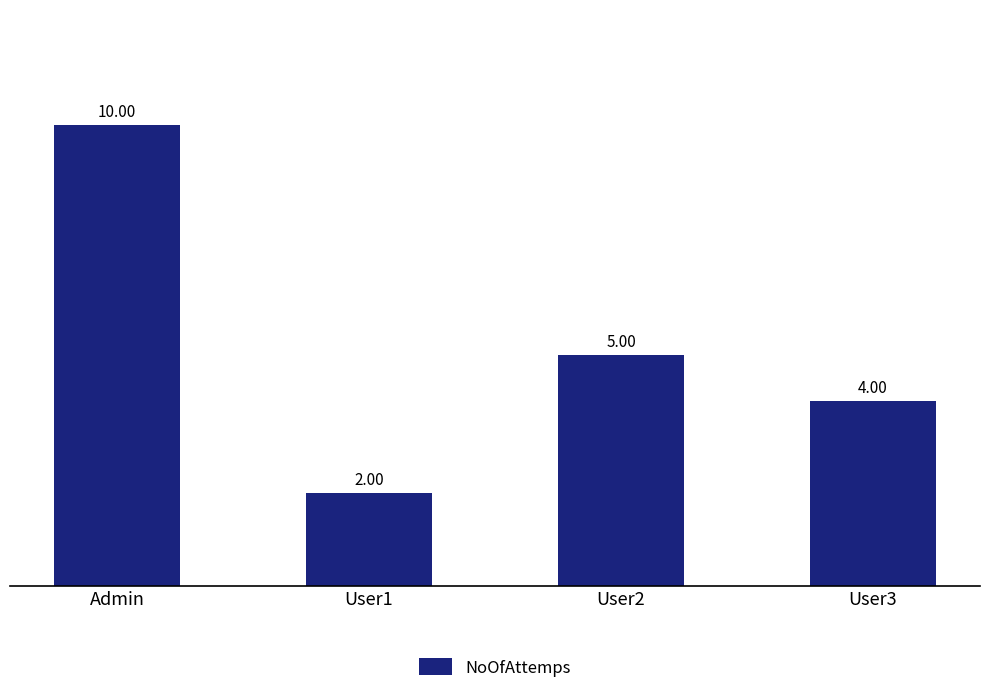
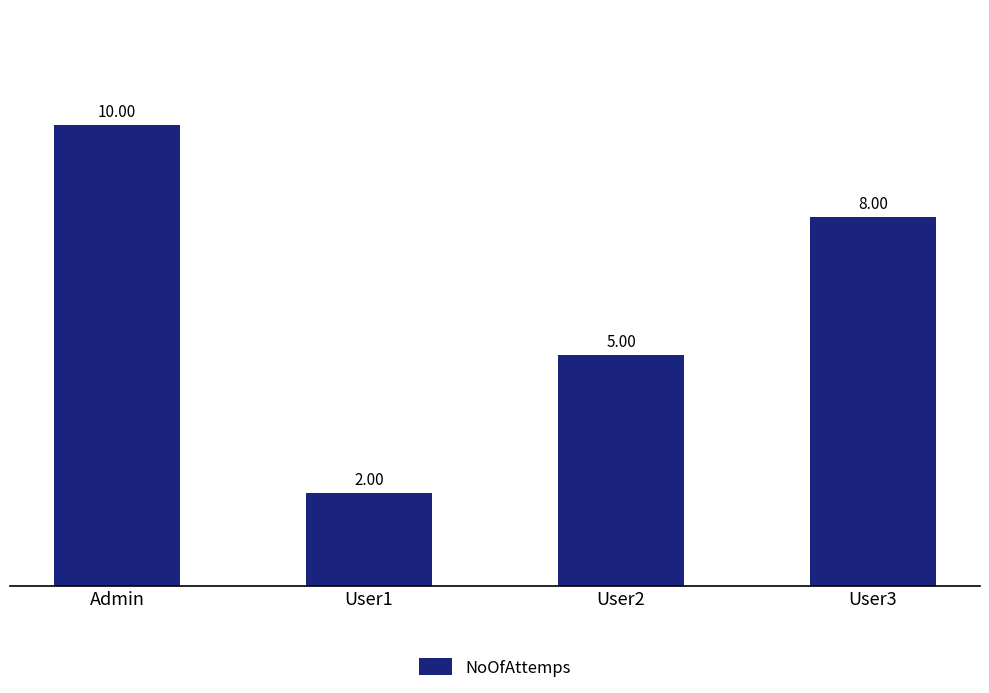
  {
    "Admin": 10.00,
    "User1": 2.00,
    "User2": 5.00,
-   "User3": 4.00
+   "User3": 8.00
  }
